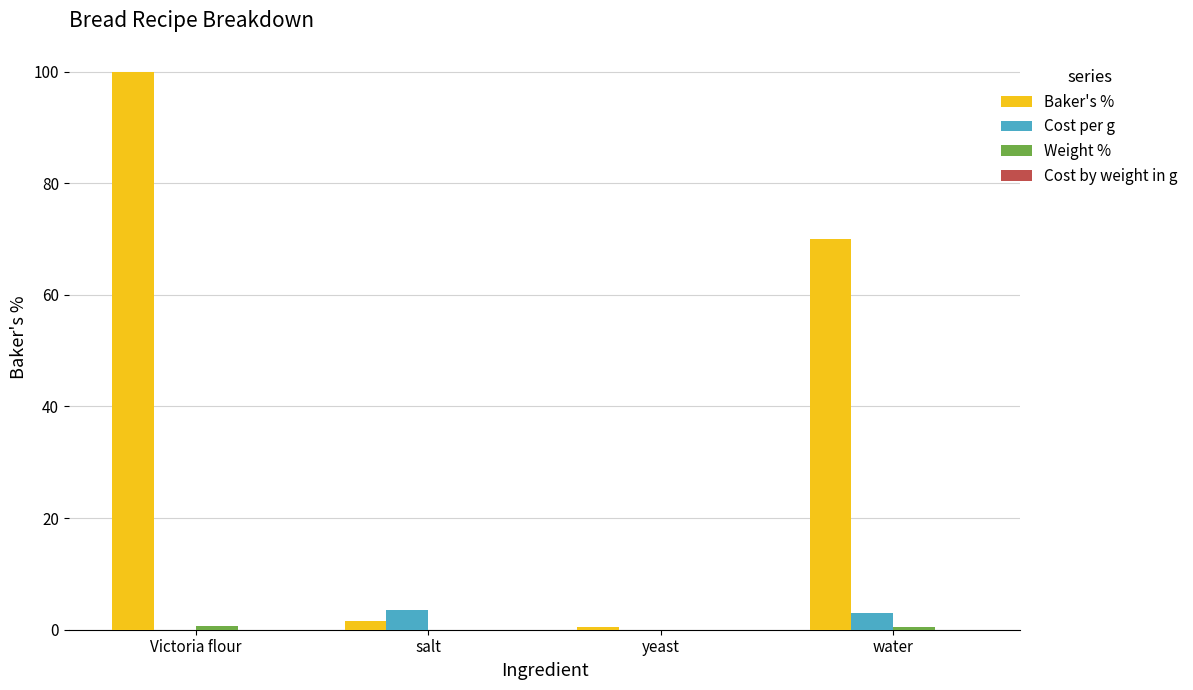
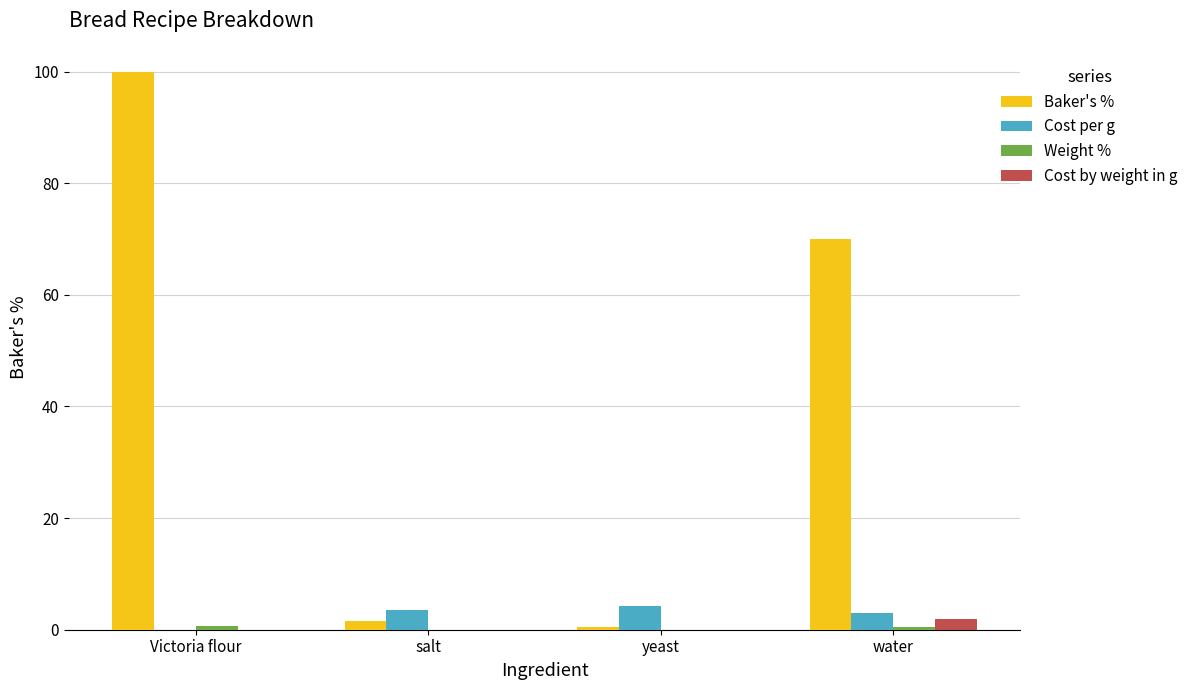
  {
    "Baker's %": {
      "Victoria flour": 100,
      "salt": 2,
      "yeast": 1,
      "water": 70
    },
    "Cost per g": {
      "salt": 3,
-     "yeast": 0,
+     "yeast": 4,
      "water": 3
    },
    "Weight %": {
      "Victoria flour": 1
    },
    "Cost by weight in g": {
-     "water": 0
+     "water": 2
    }
  }
